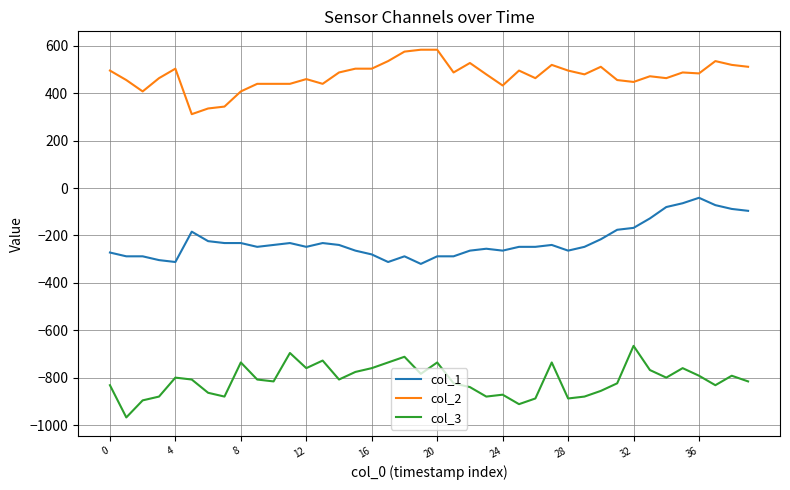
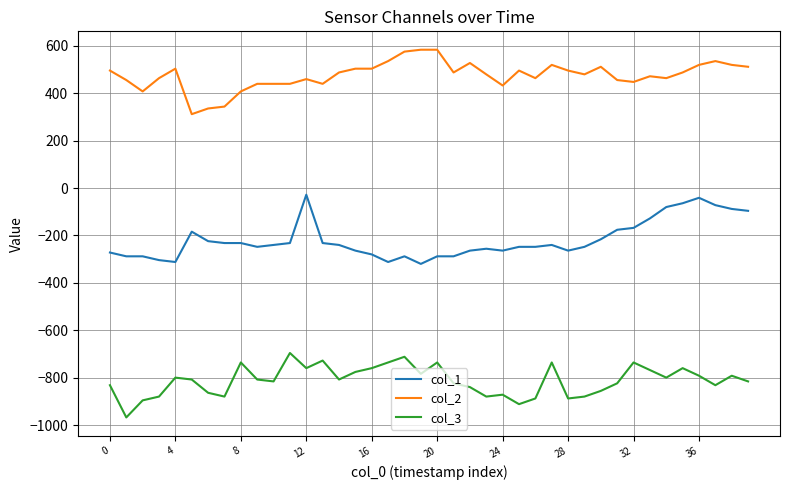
  {
    "col_1": {
      "0": -270,
      "4": -310,
      "8": -230,
-     "12": -250,
+     "12": -30,
      "16": -280,
      "20": -290,
      "24": -260,
      "28": -260,
      "32": -170,
      "36": -40
    },
    "col_2": {
      "0": 500,
      "4": 500,
      "8": 410,
      "12": 460,
      "16": 500,
      "20": 580,
      "24": 430,
      "28": 500,
      "32": 450,
-     "36": 480
+     "36": 520
    },
    "col_3": {
      "0": -830,
      "4": -800,
      "8": -740,
      "12": -760,
      "16": -760,
      "20": -740,
      "24": -870,
      "28": -890,
-     "32": -670,
+     "32": -740,
      "36": -790
    }
  }
